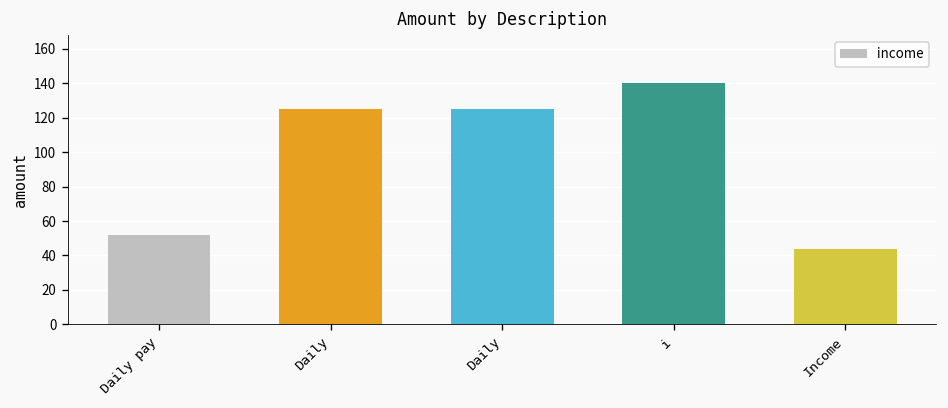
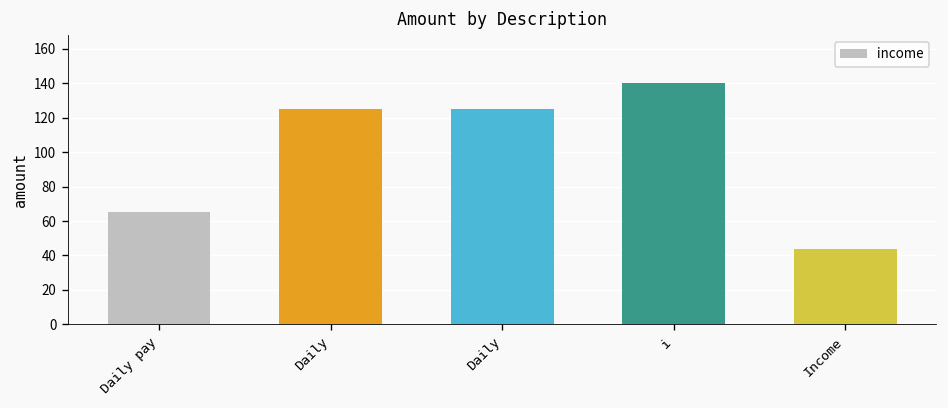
  {
-   "Daily pay": 52,
+   "Daily pay": 65,
    "i": 140,
    "Income": 44
  }
